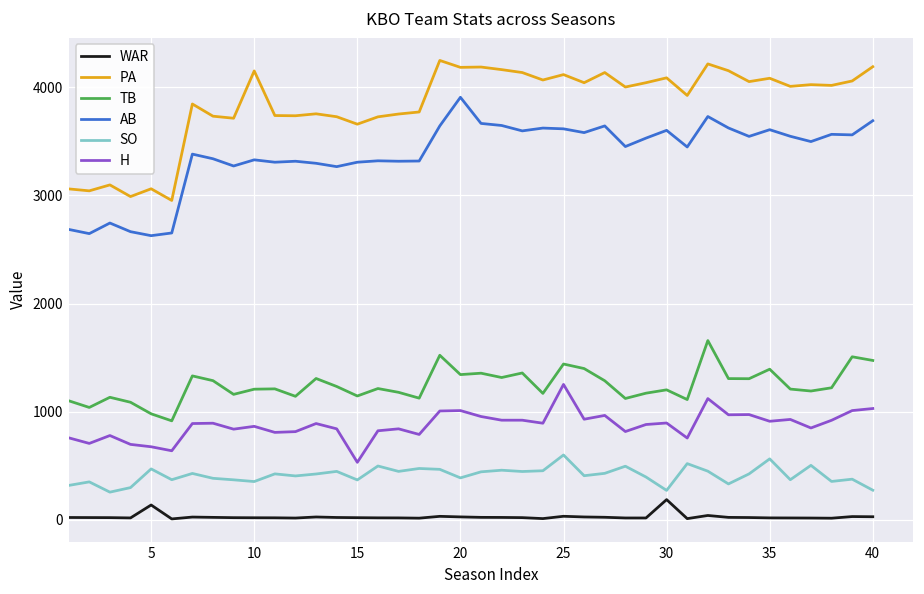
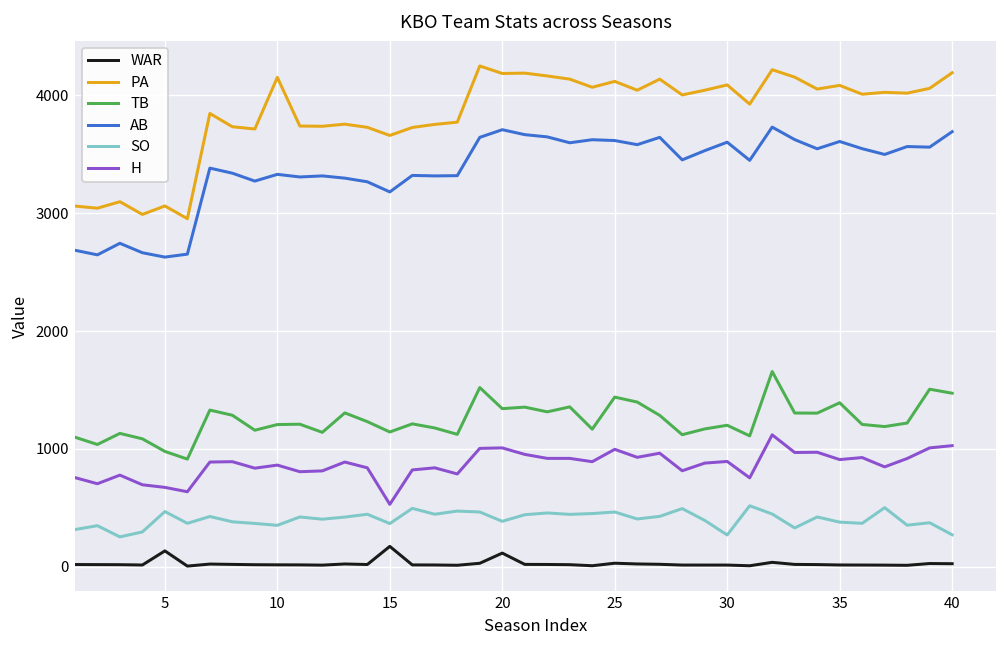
  {
    "WAR": {
      "5": 100,
      "10": 0,
-     "15": 0,
-     "20": 0,
+     "15": 200,
+     "20": 100,
      "25": 0,
-     "30": 200,
+     "30": 0,
      "35": 0,
      "40": 0
    },
    "PA": {
      "5": 3100,
      "10": 4200,
      "15": 3700,
      "20": 4200,
      "25": 4100,
      "30": 4100,
      "35": 4100,
      "40": 4200
    },
    "TB": {
      "5": 1000,
      "10": 1200,
      "15": 1100,
      "20": 1300,
      "25": 1400,
      "30": 1200,
      "35": 1400,
      "40": 1500
    },
    "AB": {
      "5": 2600,
      "10": 3300,
-     "15": 3300,
-     "20": 3900,
+     "15": 3200,
+     "20": 3700,
      "25": 3600,
      "30": 3600,
      "35": 3600,
      "40": 3700
    },
    "SO": {
      "5": 500,
      "10": 400,
      "15": 400,
      "20": 400,
-     "25": 600,
+     "25": 500,
      "30": 300,
-     "35": 600,
+     "35": 400,
      "40": 300
    },
    "H": {
      "5": 700,
      "10": 900,
      "15": 500,
      "20": 1000,
-     "25": 1300,
+     "25": 1000,
      "30": 900,
      "35": 900,
      "40": 1000
    }
  }
